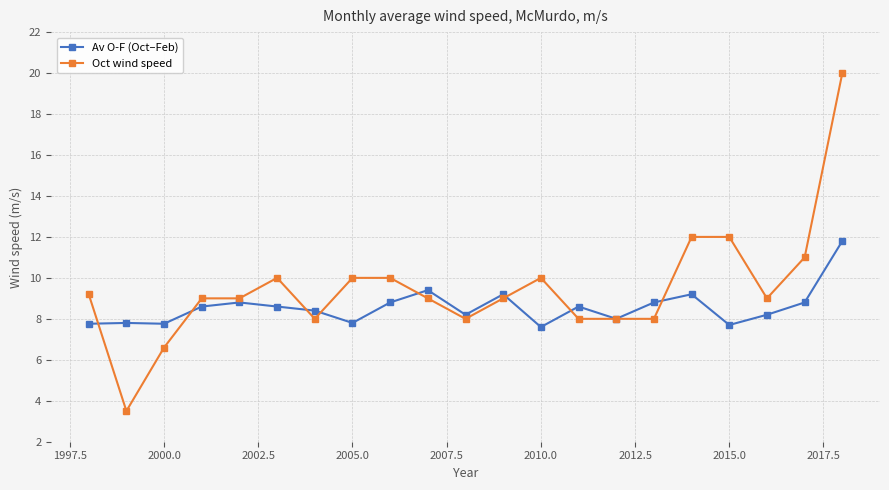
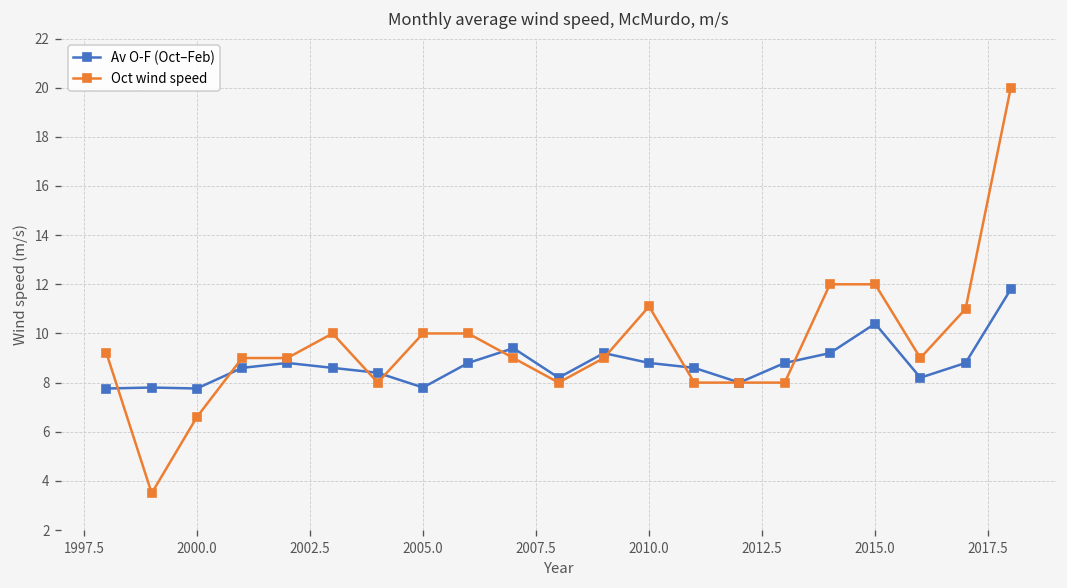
  {
    "Av O-F (Oct–Feb)": {
      "2000.0": 7.8,
      "2005.0": 7.8,
-     "2010.0": 7.6,
-     "2015.0": 7.7
+     "2010.0": 8.8,
+     "2015.0": 10.4
    },
    "Oct wind speed": {
      "2000.0": 6.6,
      "2005.0": 10.0,
-     "2010.0": 10.0,
+     "2010.0": 11.1,
      "2015.0": 12.0
    }
  }
